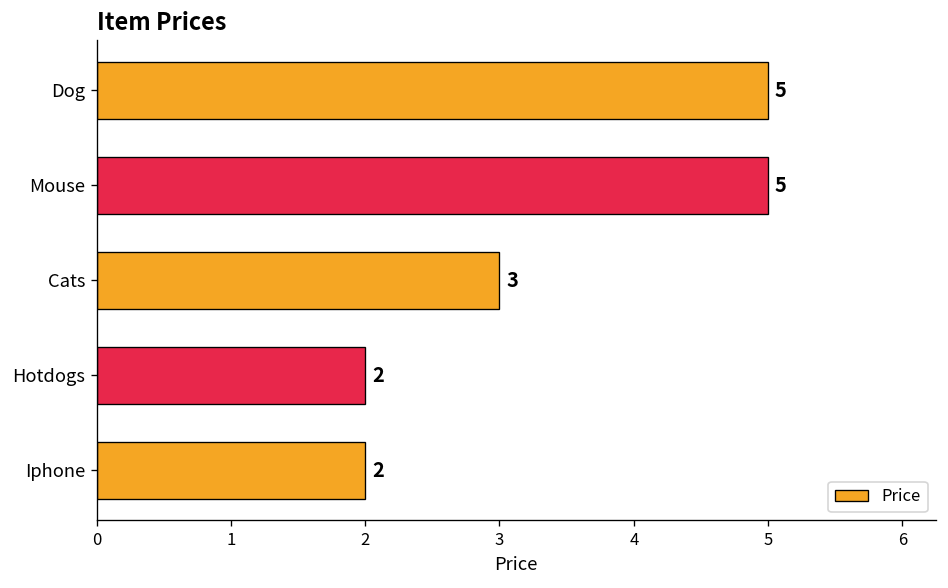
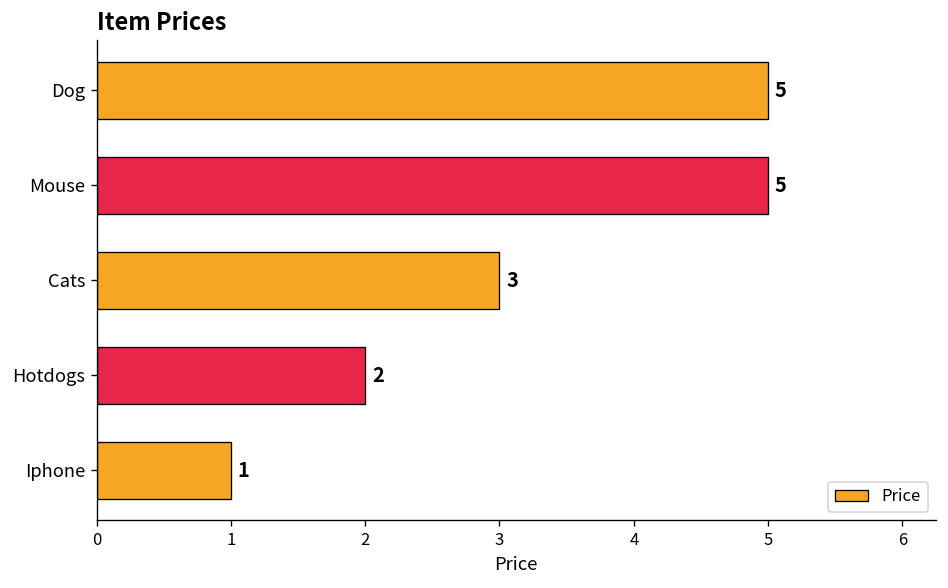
  {
    "Dog": 5,
    "Mouse": 5,
    "Cats": 3,
    "Hotdogs": 2,
-   "Iphone": 2
+   "Iphone": 1
  }
